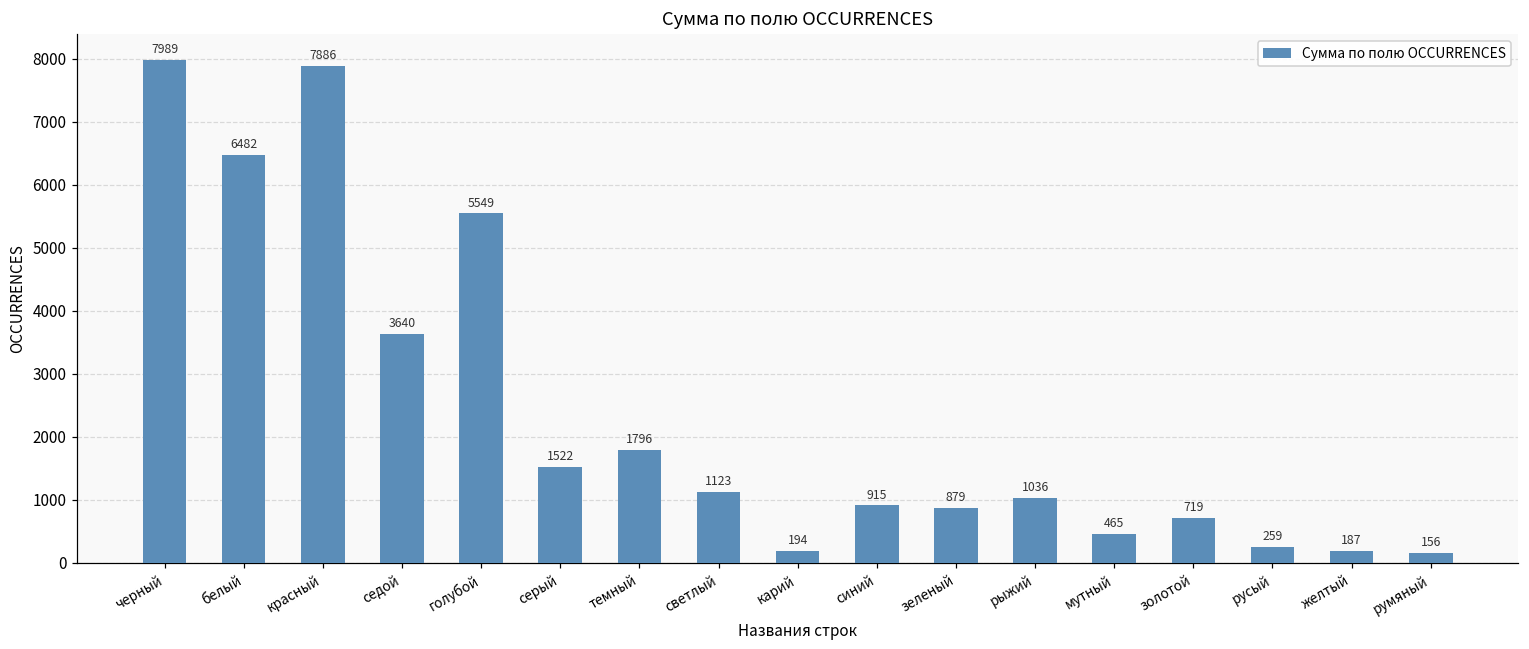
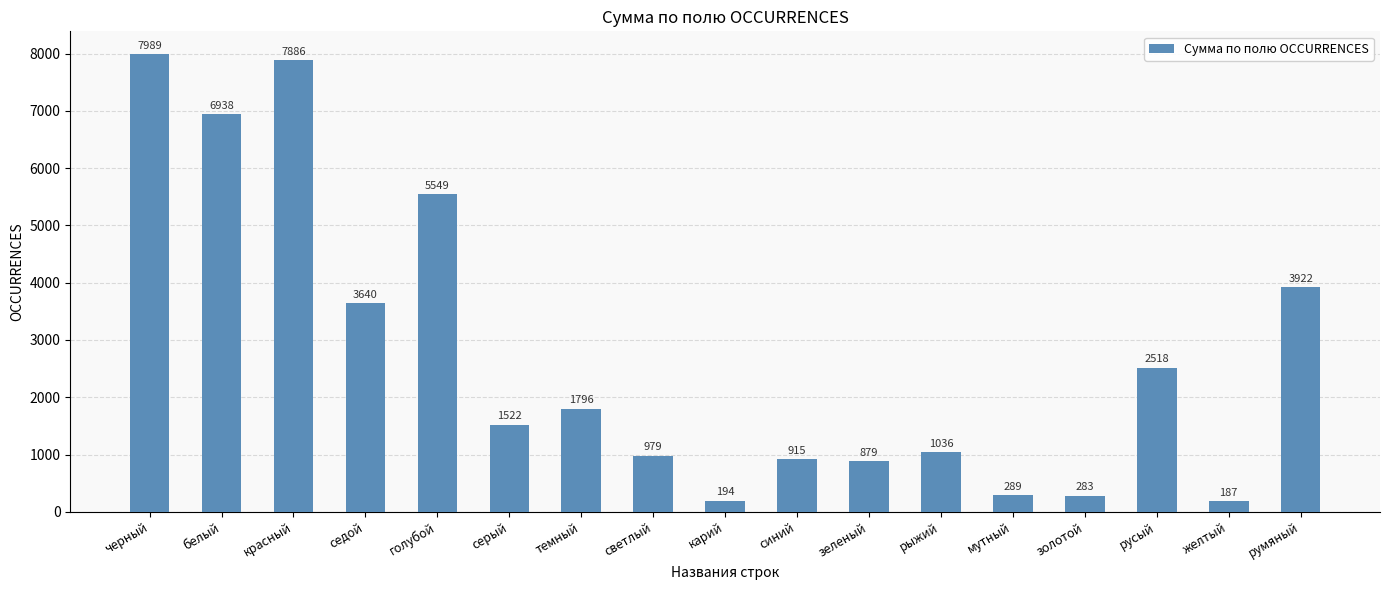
  {
    "черный": 7989,
-   "белый": 6482,
+   "белый": 6938,
    "красный": 7886,
    "седой": 3640,
    "голубой": 5549,
    "серый": 1522,
    "темный": 1796,
-   "светлый": 1123,
+   "светлый": 979,
    "карий": 194,
    "синий": 915,
    "зеленый": 879,
    "рыжий": 1036,
-   "мутный": 465,
-   "золотой": 719,
-   "русый": 259,
+   "мутный": 289,
+   "золотой": 283,
+   "русый": 2518,
    "желтый": 187,
-   "румяный": 156
+   "румяный": 3922
  }
